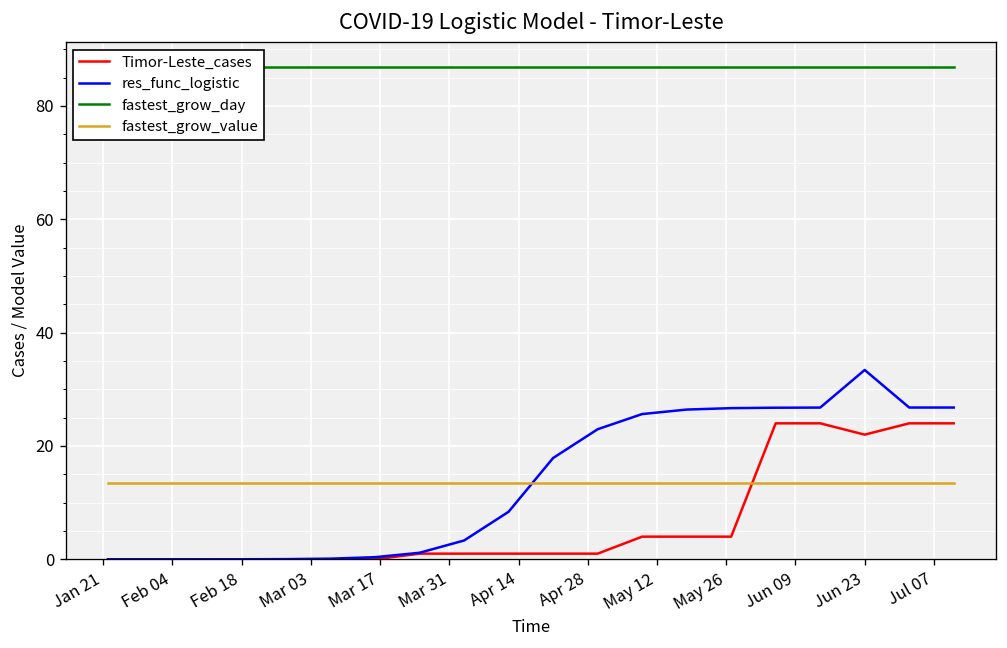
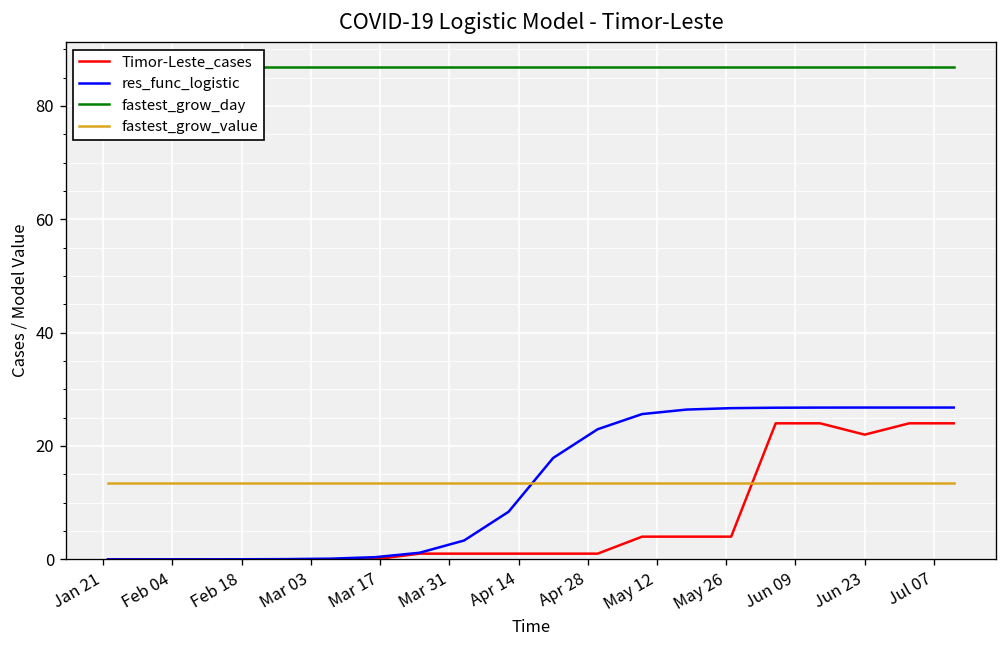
  {
    "Timor-Leste_cases": {
      "Jun 23": 22
    },
    "res_func_logistic": {
-     "Jun 23": 33
+     "Jun 23": 27
    },
    "fastest_grow_day": {
      "Jun 23": 87
    },
    "fastest_grow_value": {
      "Feb 18": 13,
      "Jun 23": 13
    }
  }
